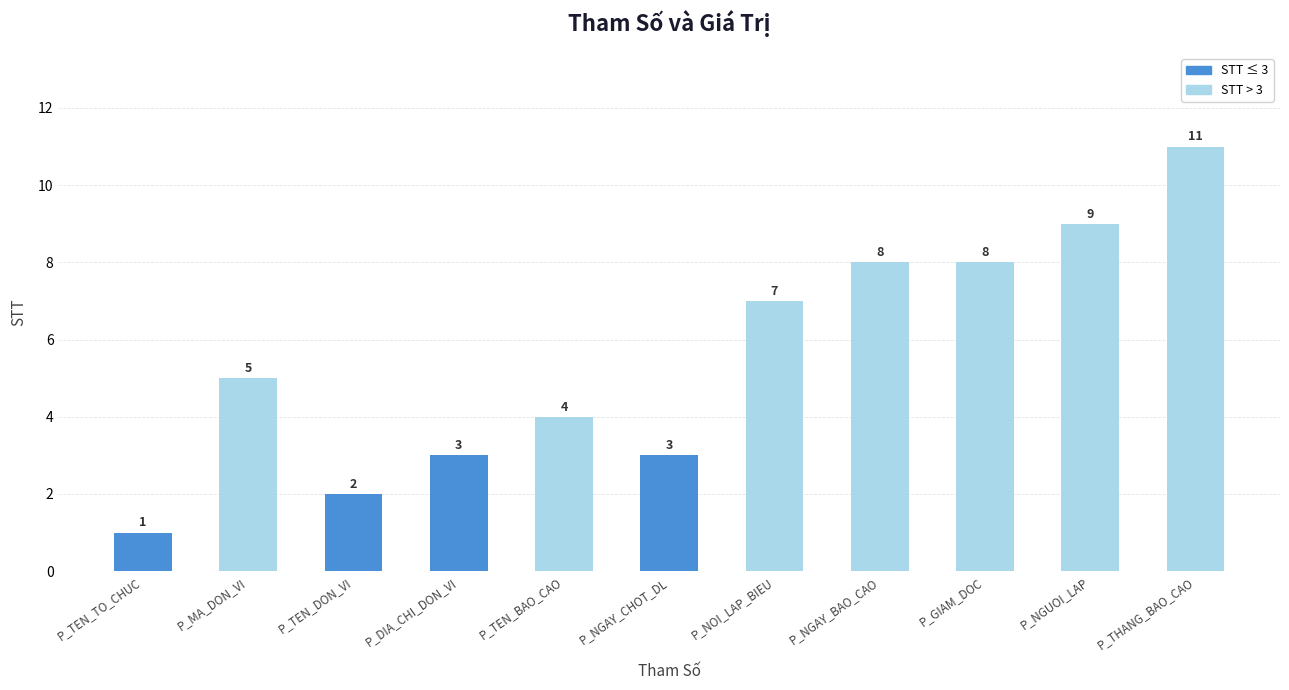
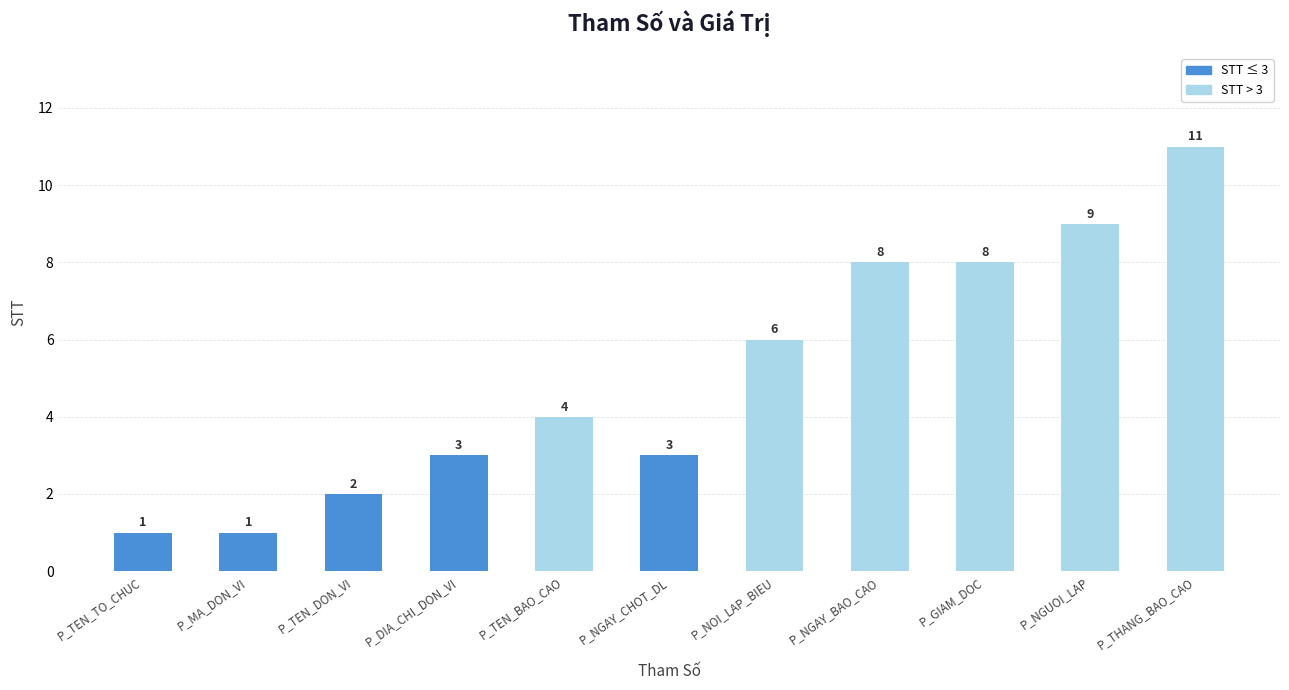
  {
    "P_TEN_TO_CHUC": 1,
-   "P_MA_DON_VI": 5,
+   "P_MA_DON_VI": 1,
    "P_TEN_DON_VI": 2,
    "P_DIA_CHI_DON_VI": 3,
    "P_TEN_BAO_CAO": 4,
    "P_NGAY_CHOT_DL": 3,
-   "P_NOI_LAP_BIEU": 7,
+   "P_NOI_LAP_BIEU": 6,
    "P_NGAY_BAO_CAO": 8,
    "P_GIAM_DOC": 8,
    "P_NGUOI_LAP": 9,
    "P_THANG_BAO_CAO": 11
  }
